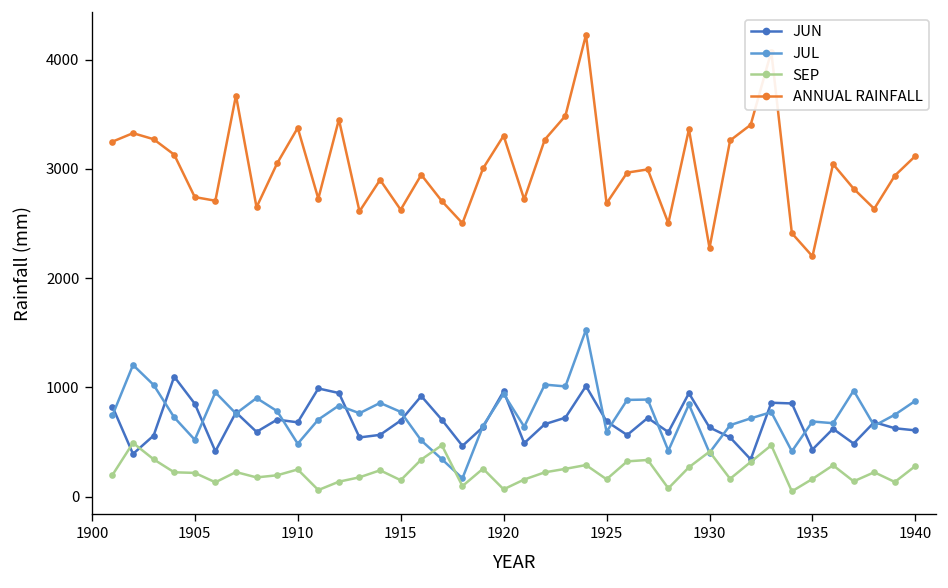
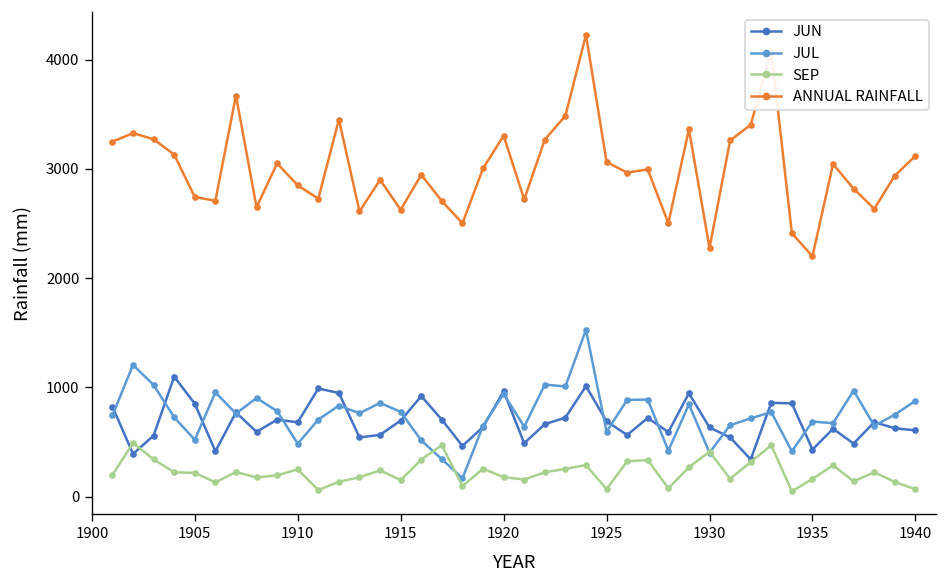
  {
    "SEP": {
      "1905": 200,
      "1910": 200,
      "1915": 200,
-     "1920": 100,
-     "1925": 200,
+     "1920": 200,
+     "1925": 100,
      "1935": 200,
-     "1940": 300
+     "1940": 100
    },
    "ANNUAL RAINFALL": {
      "1905": 2700,
-     "1910": 3400,
+     "1910": 2800,
      "1915": 2600,
      "1920": 3300,
-     "1925": 2700,
+     "1925": 3100,
      "1930": 2300,
      "1935": 2200,
      "1940": 3100
    }
  }
